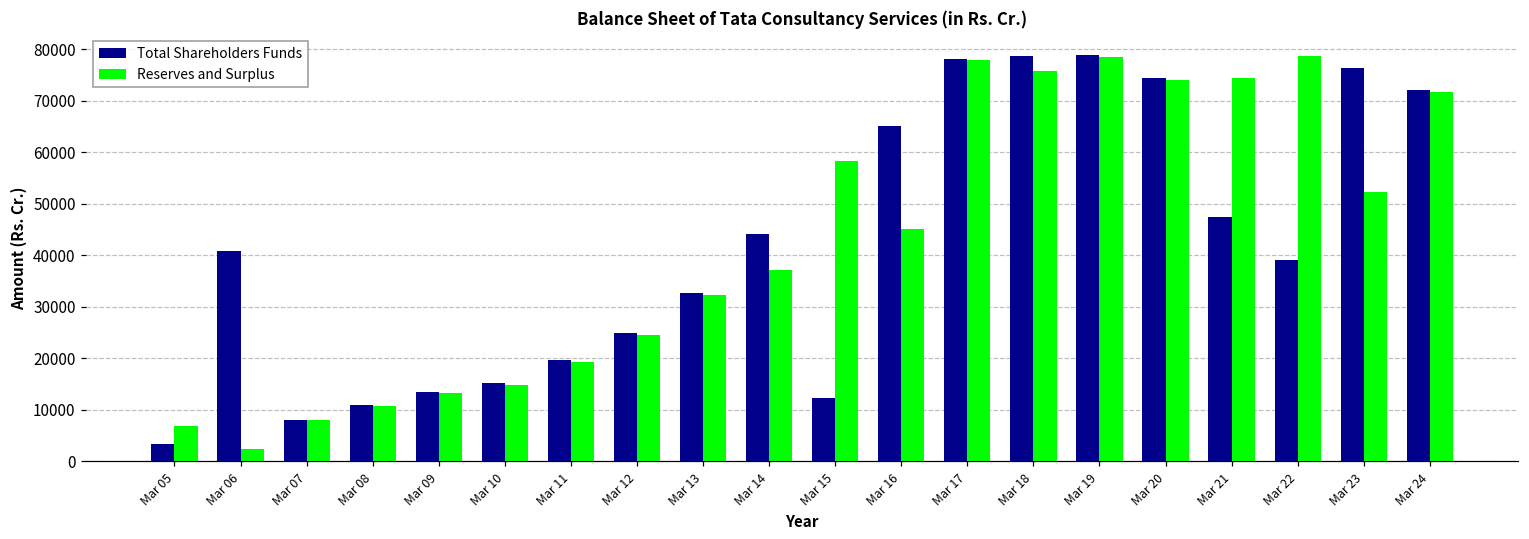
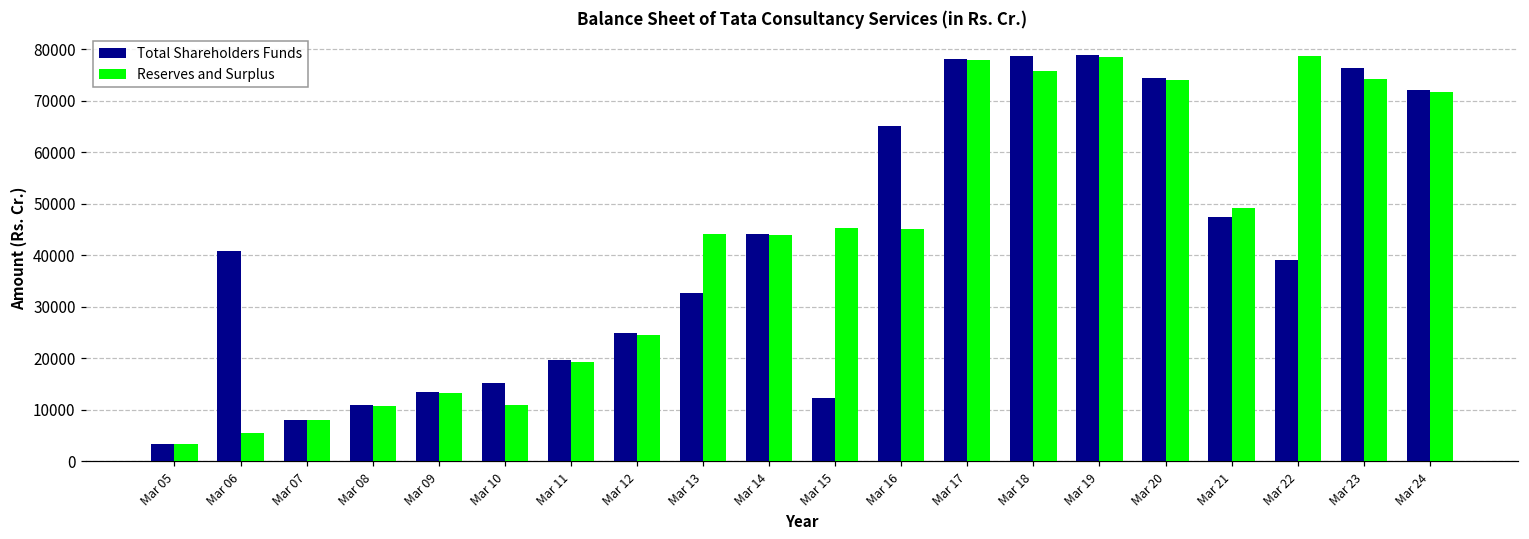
  {
    "Total Shareholders Funds": {
      "Mar 05": 3000,
      "Mar 06": 41000,
      "Mar 07": 8000,
      "Mar 08": 11000,
      "Mar 09": 13000,
      "Mar 10": 15000,
      "Mar 11": 20000,
      "Mar 12": 25000,
      "Mar 13": 33000,
      "Mar 14": 44000,
      "Mar 15": 12000,
      "Mar 16": 65000,
      "Mar 17": 78000,
      "Mar 18": 79000,
      "Mar 19": 79000,
      "Mar 20": 74000,
      "Mar 21": 47000,
      "Mar 22": 39000,
      "Mar 23": 76000,
      "Mar 24": 72000
    },
    "Reserves and Surplus": {
-     "Mar 05": 7000,
-     "Mar 06": 2000,
+     "Mar 05": 3000,
+     "Mar 06": 6000,
      "Mar 07": 8000,
      "Mar 08": 11000,
      "Mar 09": 13000,
-     "Mar 10": 15000,
+     "Mar 10": 11000,
      "Mar 11": 19000,
      "Mar 12": 25000,
-     "Mar 13": 32000,
-     "Mar 14": 37000,
-     "Mar 15": 58000,
+     "Mar 13": 44000,
+     "Mar 14": 44000,
+     "Mar 15": 45000,
      "Mar 16": 45000,
      "Mar 17": 78000,
      "Mar 18": 76000,
      "Mar 19": 79000,
      "Mar 20": 74000,
-     "Mar 21": 74000,
+     "Mar 21": 49000,
      "Mar 22": 79000,
-     "Mar 23": 52000,
+     "Mar 23": 74000,
      "Mar 24": 72000
    }
  }
